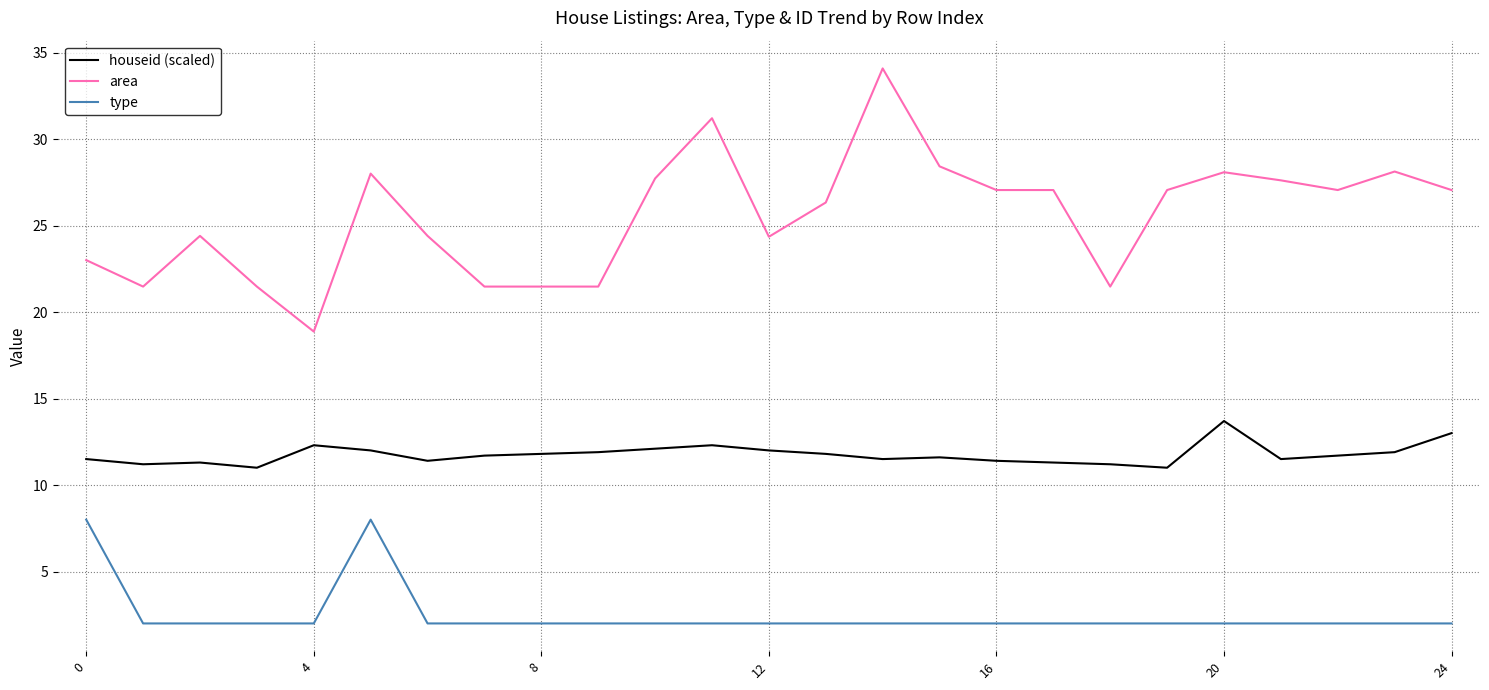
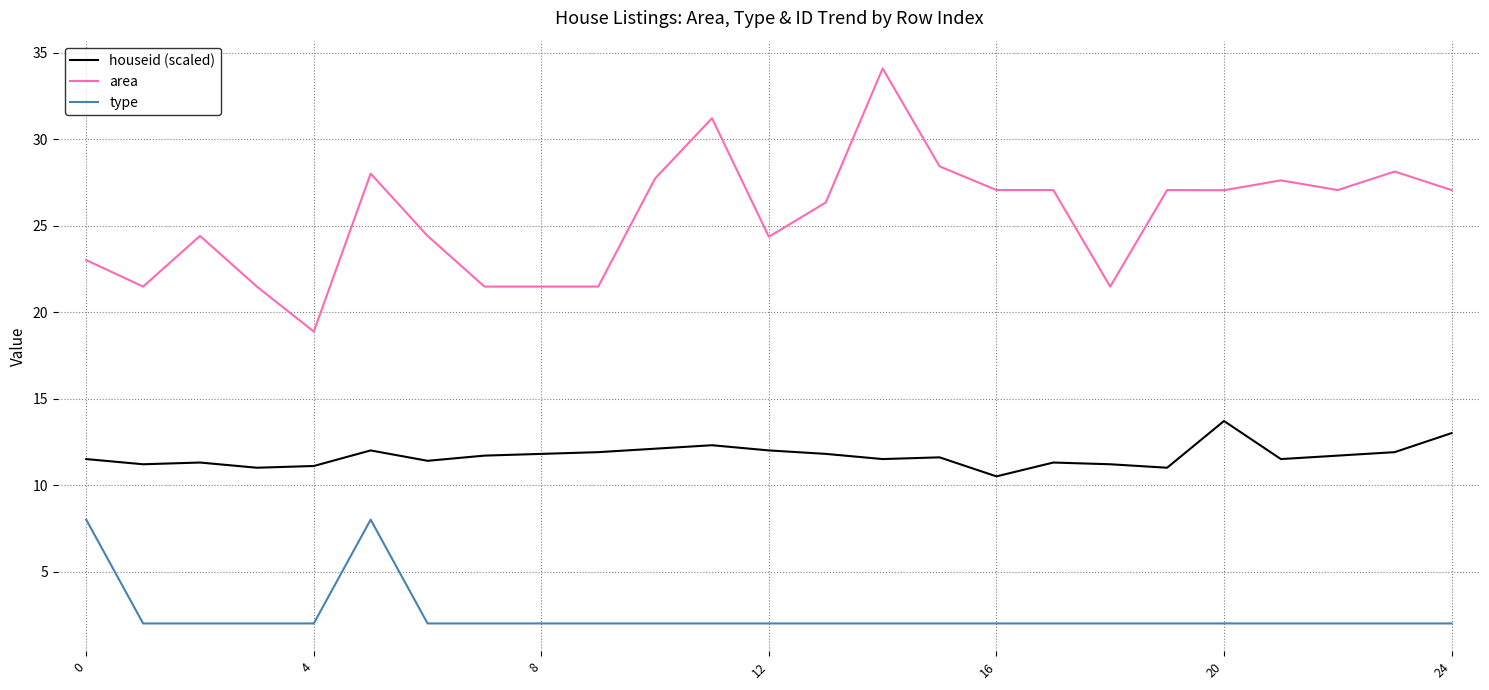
  {
    "houseid (scaled)": {
      "0": 11.5,
-     "4": 12.3,
+     "4": 11.1,
      "8": 11.8,
      "12": 12.0,
-     "16": 11.4,
+     "16": 10.5,
      "20": 13.7,
      "24": 13.0
    },
    "area": {
      "0": 23.0,
      "4": 18.9,
      "8": 21.5,
      "12": 24.4,
      "16": 27.1,
-     "20": 28.1,
+     "20": 27.0,
      "24": 27.1
    },
    "type": {
      "0": 8.0,
      "4": 2.0,
      "8": 2.0,
      "12": 2.0,
      "16": 2.0,
      "20": 2.0,
      "24": 2.0
    }
  }
